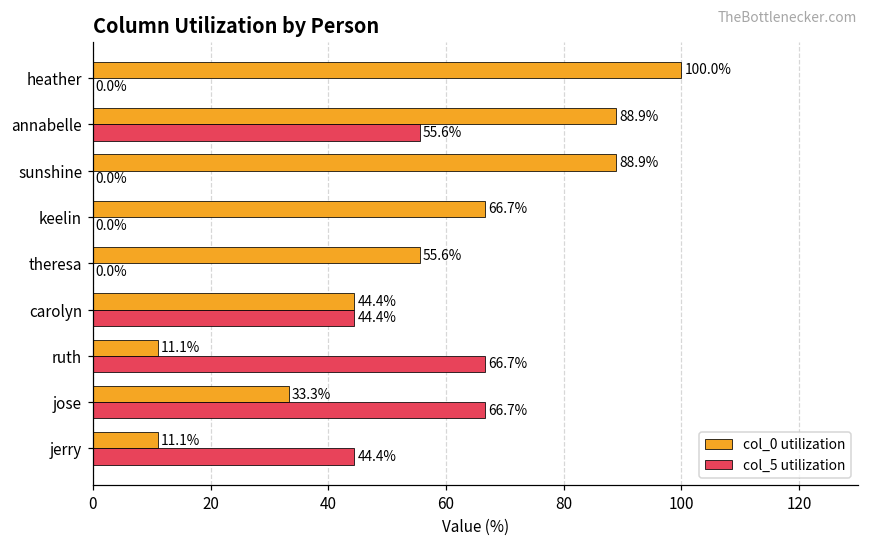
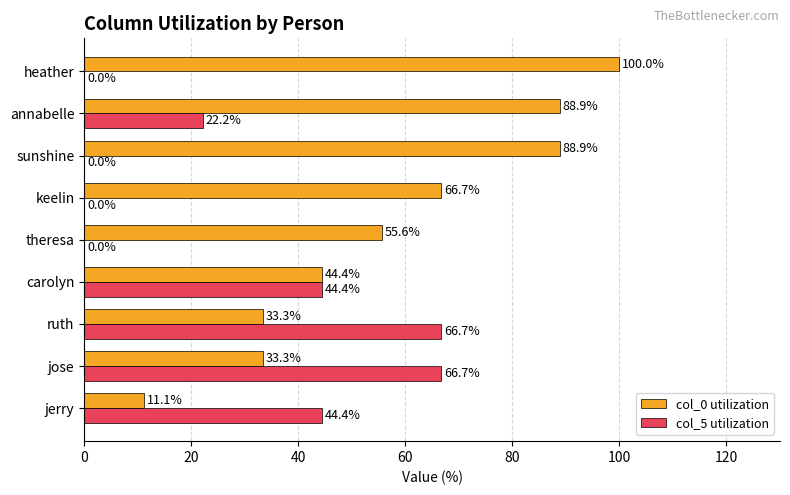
  {
    "col_0 utilization": {
      "heather": "100.0%",
      "annabelle": "88.9%",
      "sunshine": "88.9%",
      "keelin": "66.7%",
      "theresa": "55.6%",
      "carolyn": "44.4%",
-     "ruth": "11.1%",
+     "ruth": "33.3%",
      "jose": "33.3%",
      "jerry": "11.1%"
    },
    "col_5 utilization": {
      "heather": "0.0%",
-     "annabelle": "55.6%",
+     "annabelle": "22.2%",
      "sunshine": "0.0%",
      "keelin": "0.0%",
      "theresa": "0.0%",
      "carolyn": "44.4%",
      "ruth": "66.7%",
      "jose": "66.7%",
      "jerry": "44.4%"
    }
  }
